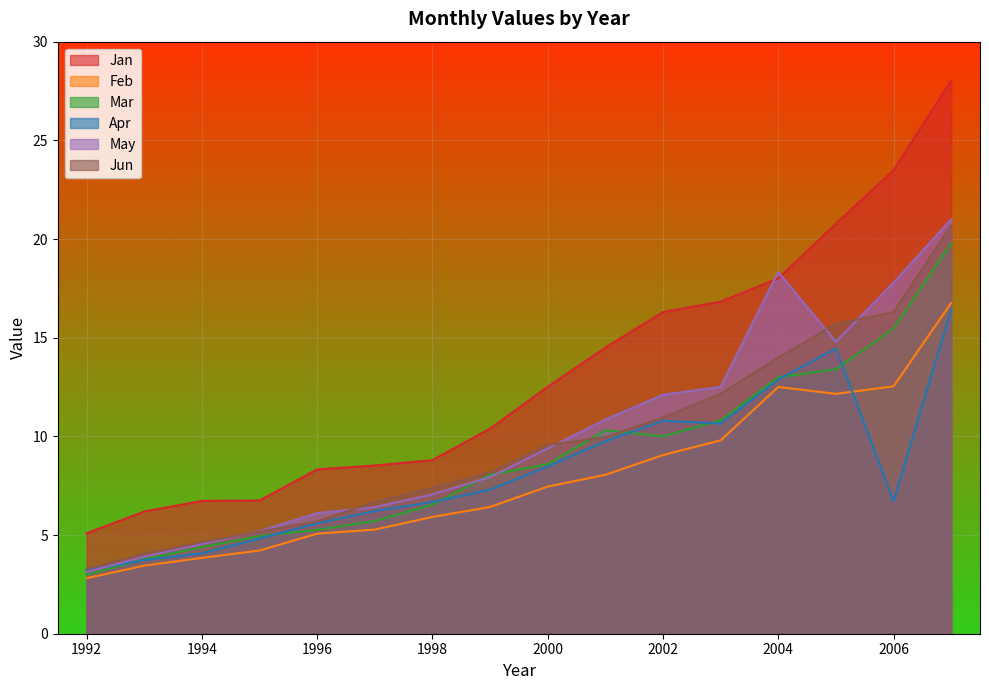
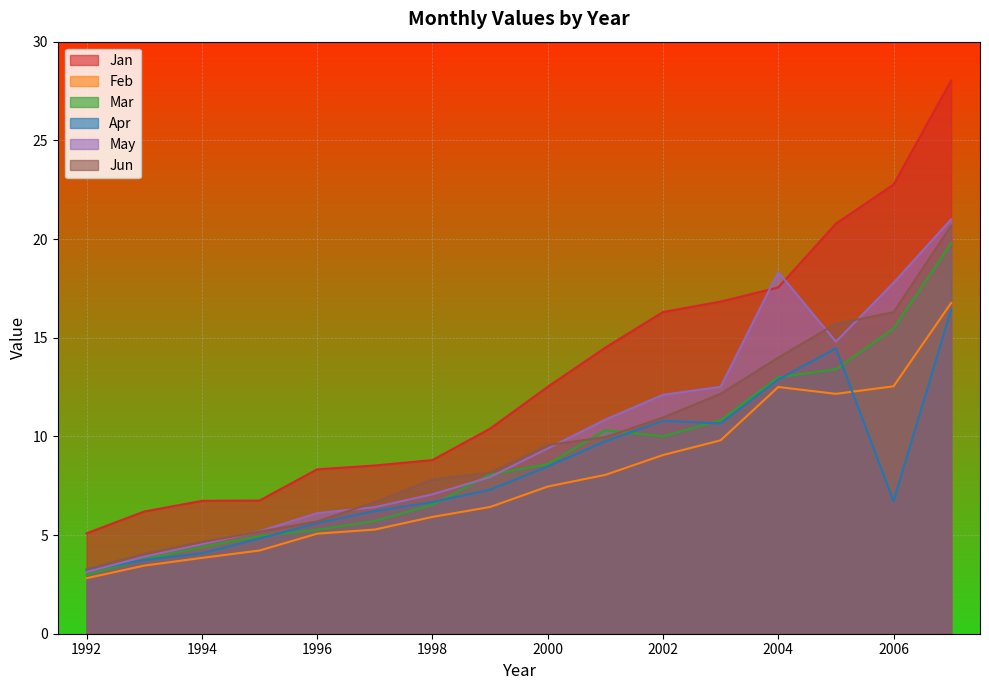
  {
    "Jan": {
      "1992": 5.1,
      "1994": 6.7,
      "1996": 8.3,
      "1998": 8.8,
      "2000": 12.5,
      "2002": 16.3,
-     "2004": 18.0,
-     "2006": 23.5
+     "2004": 17.5,
+     "2006": 22.8
    },
    "Feb": {
      "1992": 2.8,
      "1994": 3.8,
      "1996": 5.1,
      "1998": 5.9,
      "2000": 7.5,
      "2002": 9.1,
      "2004": 12.5,
      "2006": 12.5
    },
    "Mar": {
      "1992": 3.0,
      "1994": 4.4,
      "1996": 5.3,
      "1998": 6.5,
      "2002": 10.0,
      "2006": 15.5
    },
    "Apr": {
      "1994": 4.1,
      "1998": 6.7,
      "2002": 10.8,
      "2006": 6.7
    },
    "May": {
      "1996": 6.1,
      "1998": 7.1,
      "2000": 9.4,
      "2002": 12.1,
      "2004": 18.3,
      "2006": 17.8
    },
    "Jun": {
-     "1998": 7.4,
+     "1998": 7.8,
      "2000": 9.6,
      "2002": 11.0,
      "2004": 14.0,
      "2006": 16.3
    }
  }
